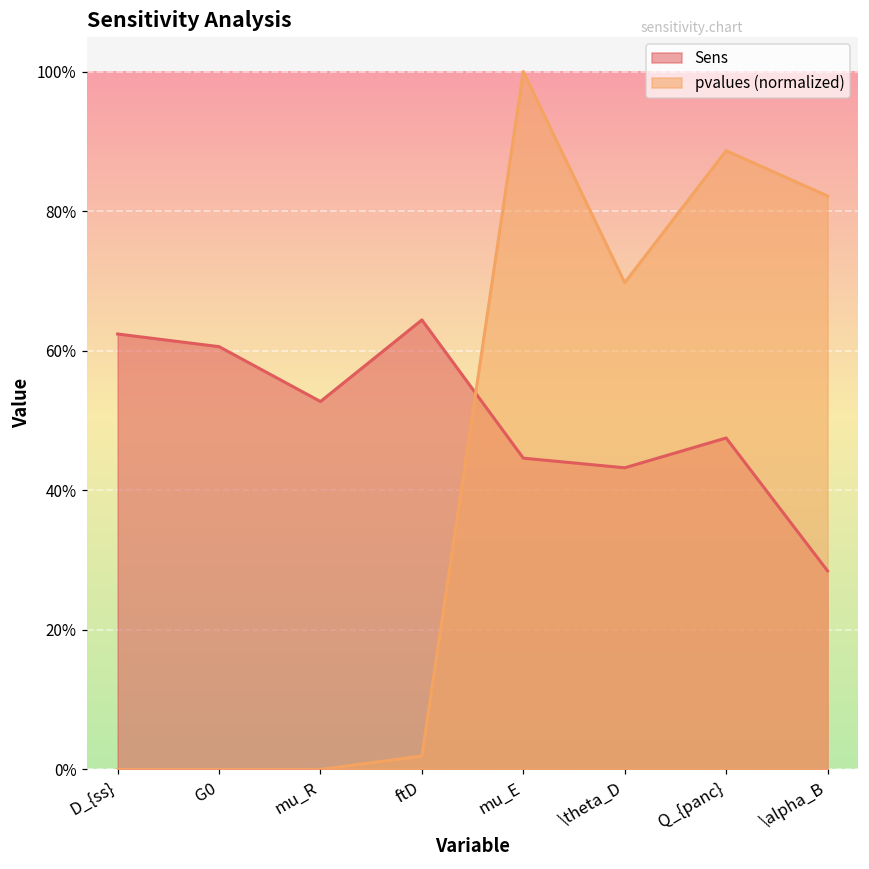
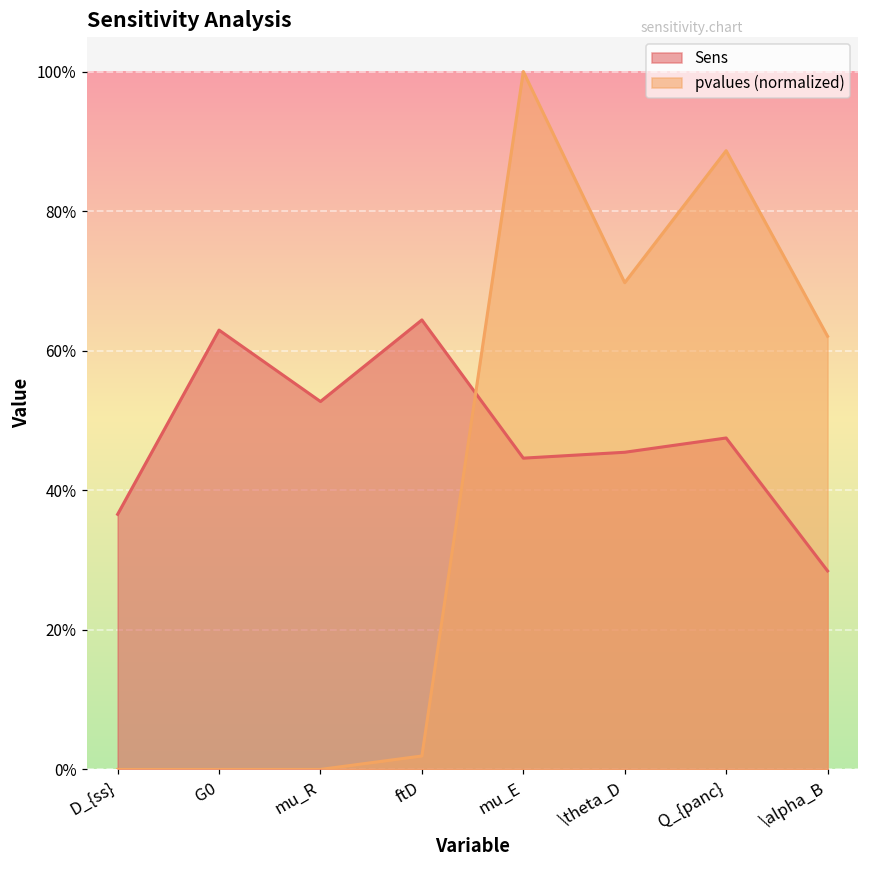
  {
    "Sens": {
-     "D_{ss}": "62%",
-     "G0": "61%",
+     "D_{ss}": "37%",
+     "G0": "63%",
      "mu_R": "53%",
      "ftD": "64%",
      "mu_E": "45%",
-     "\\theta_D": "43%",
+     "\\theta_D": "45%",
      "Q_{panc}": "47%",
      "\\alpha_B": "28%"
    },
    "pvalues (normalized)": {
      "D_{ss}": "0%",
      "G0": "0%",
      "mu_R": "0%",
      "ftD": "2%",
      "mu_E": "100%",
      "\\theta_D": "70%",
      "Q_{panc}": "89%",
-     "\\alpha_B": "82%"
+     "\\alpha_B": "62%"
    }
  }
